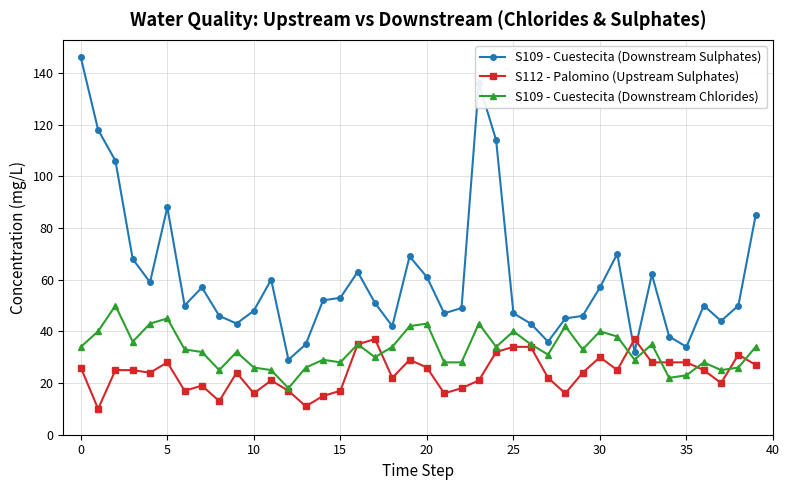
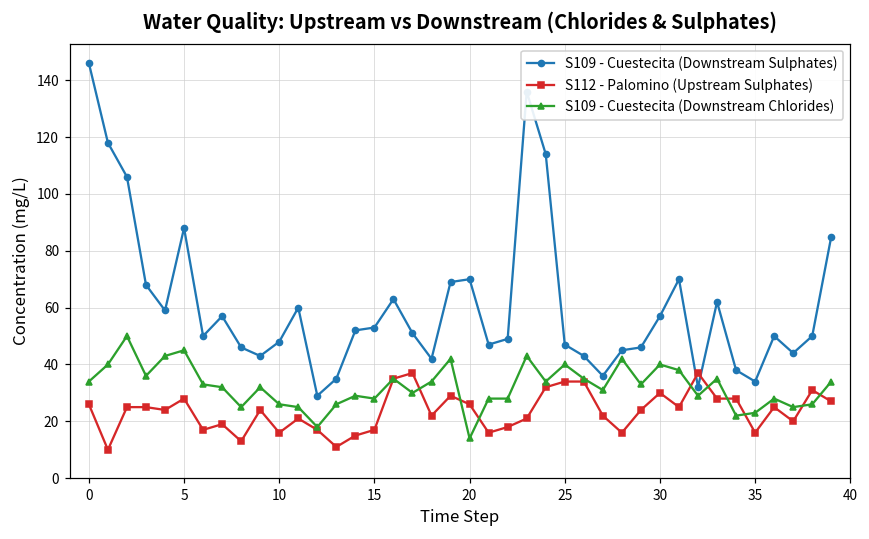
  {
    "S109 - Cuestecita (Downstream Sulphates)": {
      "0": 146,
      "5": 88,
      "10": 48,
      "15": 53,
-     "20": 61,
+     "20": 70,
      "25": 47,
      "30": 57,
      "35": 34
    },
    "S112 - Palomino (Upstream Sulphates)": {
      "0": 26,
      "5": 28,
      "10": 16,
      "15": 17,
      "20": 26,
      "25": 34,
      "30": 30,
-     "35": 28
+     "35": 16
    },
    "S109 - Cuestecita (Downstream Chlorides)": {
      "0": 34,
      "5": 45,
      "10": 26,
      "15": 28,
-     "20": 43,
+     "20": 14,
      "25": 40,
      "30": 40,
      "35": 23
    }
  }
